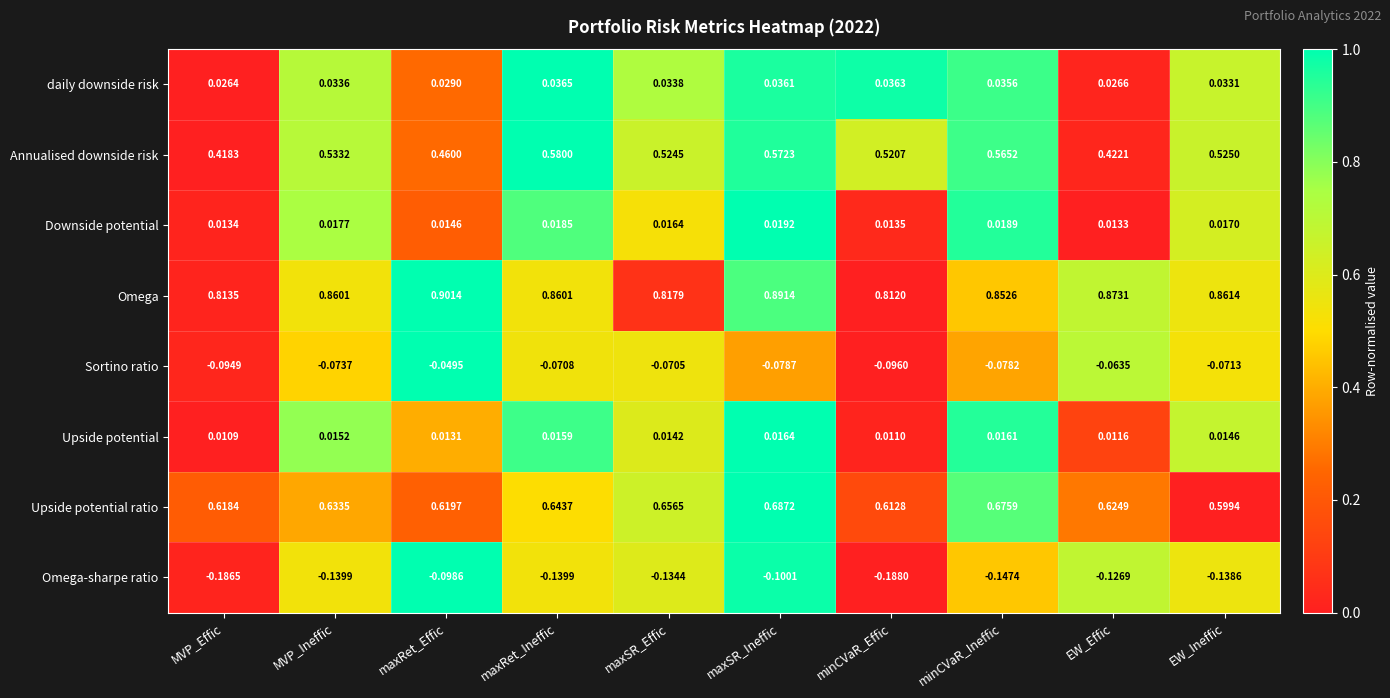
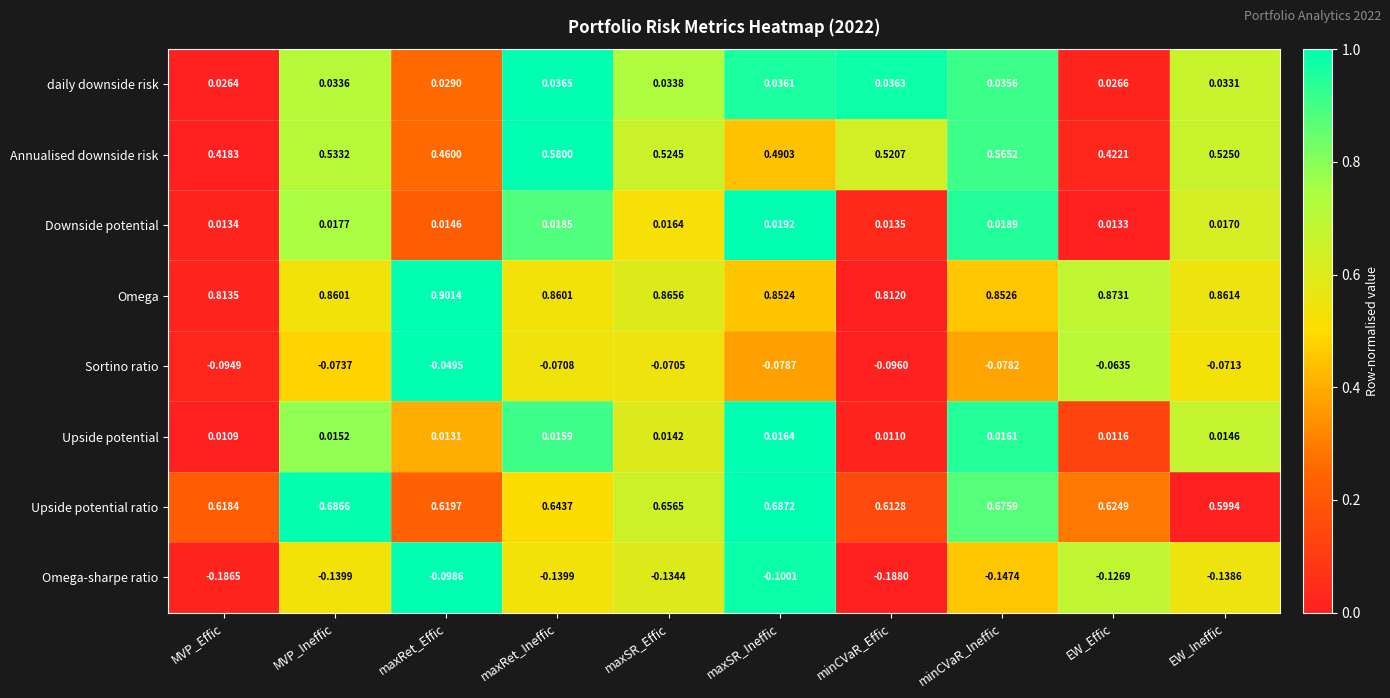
  {
    "daily downside risk": {
      "MVP_Effic": 0.0264,
      "MVP_Ineffic": 0.0336,
      "maxRet_Effic": 0.0290,
      "maxRet_Ineffic": 0.0365,
      "maxSR_Effic": 0.0338,
      "maxSR_Ineffic": 0.0361,
      "minCVaR_Effic": 0.0363,
      "minCVaR_Ineffic": 0.0356,
      "EW_Effic": 0.0266,
      "EW_Ineffic": 0.0331
    },
    "Annualised downside risk": {
      "MVP_Effic": 0.4183,
      "MVP_Ineffic": 0.5332,
      "maxRet_Effic": 0.4600,
      "maxRet_Ineffic": 0.5800,
      "maxSR_Effic": 0.5245,
-     "maxSR_Ineffic": 0.5723,
+     "maxSR_Ineffic": 0.4903,
      "minCVaR_Effic": 0.5207,
      "minCVaR_Ineffic": 0.5652,
      "EW_Effic": 0.4221,
      "EW_Ineffic": 0.5250
    },
    "Downside potential": {
      "MVP_Effic": 0.0134,
      "MVP_Ineffic": 0.0177,
      "maxRet_Effic": 0.0146,
      "maxRet_Ineffic": 0.0185,
      "maxSR_Effic": 0.0164,
      "maxSR_Ineffic": 0.0192,
      "minCVaR_Effic": 0.0135,
      "minCVaR_Ineffic": 0.0189,
      "EW_Effic": 0.0133,
      "EW_Ineffic": 0.0170
    },
    "Omega": {
      "MVP_Effic": 0.8135,
      "MVP_Ineffic": 0.8601,
      "maxRet_Effic": 0.9014,
      "maxRet_Ineffic": 0.8601,
-     "maxSR_Effic": 0.8179,
-     "maxSR_Ineffic": 0.8914,
+     "maxSR_Effic": 0.8656,
+     "maxSR_Ineffic": 0.8524,
      "minCVaR_Effic": 0.8120,
      "minCVaR_Ineffic": 0.8526,
      "EW_Effic": 0.8731,
      "EW_Ineffic": 0.8614
    },
    "Sortino ratio": {
      "MVP_Effic": -0.0949,
      "MVP_Ineffic": -0.0737,
      "maxRet_Effic": -0.0495,
      "maxRet_Ineffic": -0.0708,
      "maxSR_Effic": -0.0705,
      "maxSR_Ineffic": -0.0787,
      "minCVaR_Effic": -0.0960,
      "minCVaR_Ineffic": -0.0782,
      "EW_Effic": -0.0635,
      "EW_Ineffic": -0.0713
    },
    "Upside potential": {
      "MVP_Effic": 0.0109,
      "MVP_Ineffic": 0.0152,
      "maxRet_Effic": 0.0131,
      "maxRet_Ineffic": 0.0159,
      "maxSR_Effic": 0.0142,
      "maxSR_Ineffic": 0.0164,
      "minCVaR_Effic": 0.0110,
      "minCVaR_Ineffic": 0.0161,
      "EW_Effic": 0.0116,
      "EW_Ineffic": 0.0146
    },
    "Upside potential ratio": {
      "MVP_Effic": 0.6184,
-     "MVP_Ineffic": 0.6335,
+     "MVP_Ineffic": 0.6866,
      "maxRet_Effic": 0.6197,
      "maxRet_Ineffic": 0.6437,
      "maxSR_Effic": 0.6565,
      "maxSR_Ineffic": 0.6872,
      "minCVaR_Effic": 0.6128,
      "minCVaR_Ineffic": 0.6759,
      "EW_Effic": 0.6249,
      "EW_Ineffic": 0.5994
    },
    "Omega-sharpe ratio": {
      "MVP_Effic": -0.1865,
      "MVP_Ineffic": -0.1399,
      "maxRet_Effic": -0.0986,
      "maxRet_Ineffic": -0.1399,
      "maxSR_Effic": -0.1344,
      "maxSR_Ineffic": -0.1001,
      "minCVaR_Effic": -0.1880,
      "minCVaR_Ineffic": -0.1474,
      "EW_Effic": -0.1269,
      "EW_Ineffic": -0.1386
    }
  }
